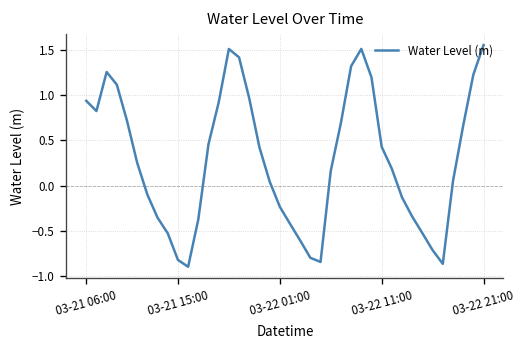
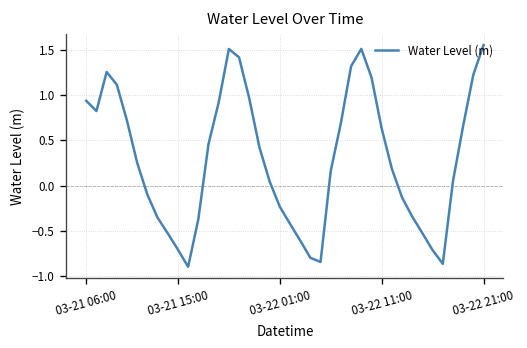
  {
    "03-21 06:00": 0.9,
-   "03-21 15:00": -0.8,
+   "03-21 15:00": -0.7,
    "03-22 01:00": -0.2,
-   "03-22 11:00": 0.4,
+   "03-22 11:00": 0.6,
    "03-22 21:00": 1.5
  }
